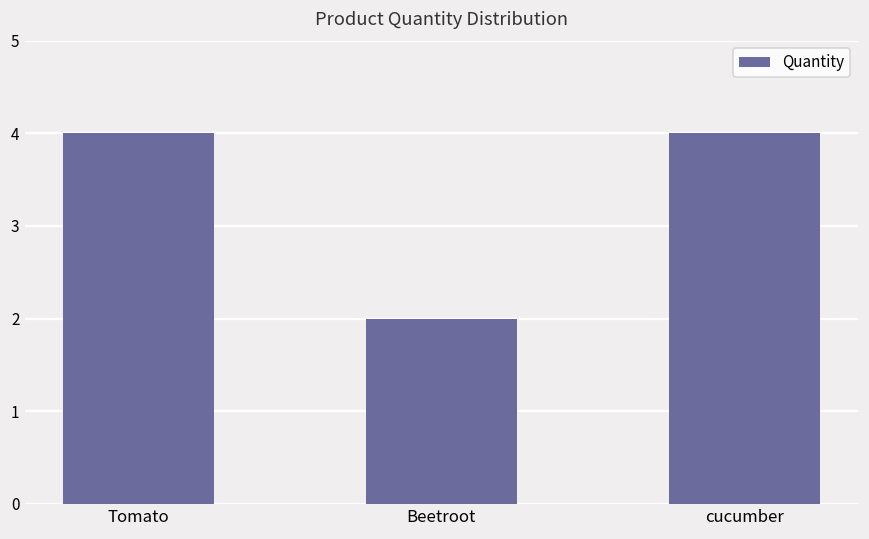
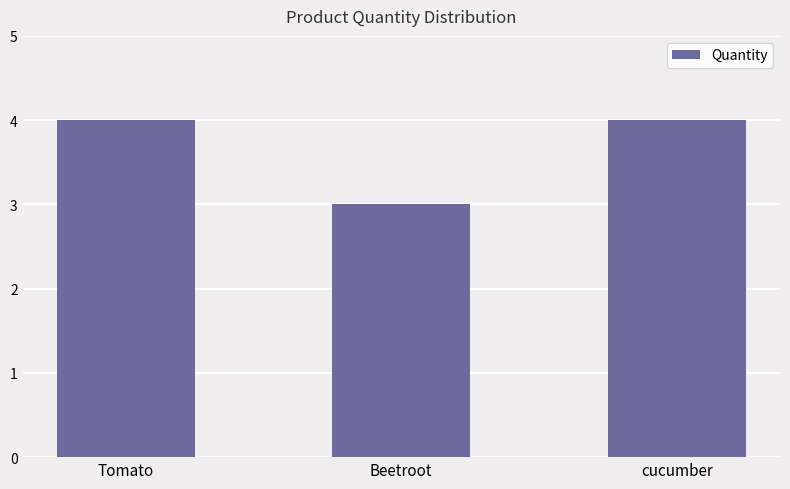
  {
    "Tomato": 4,
-   "Beetroot": 2,
+   "Beetroot": 3,
    "cucumber": 4
  }
